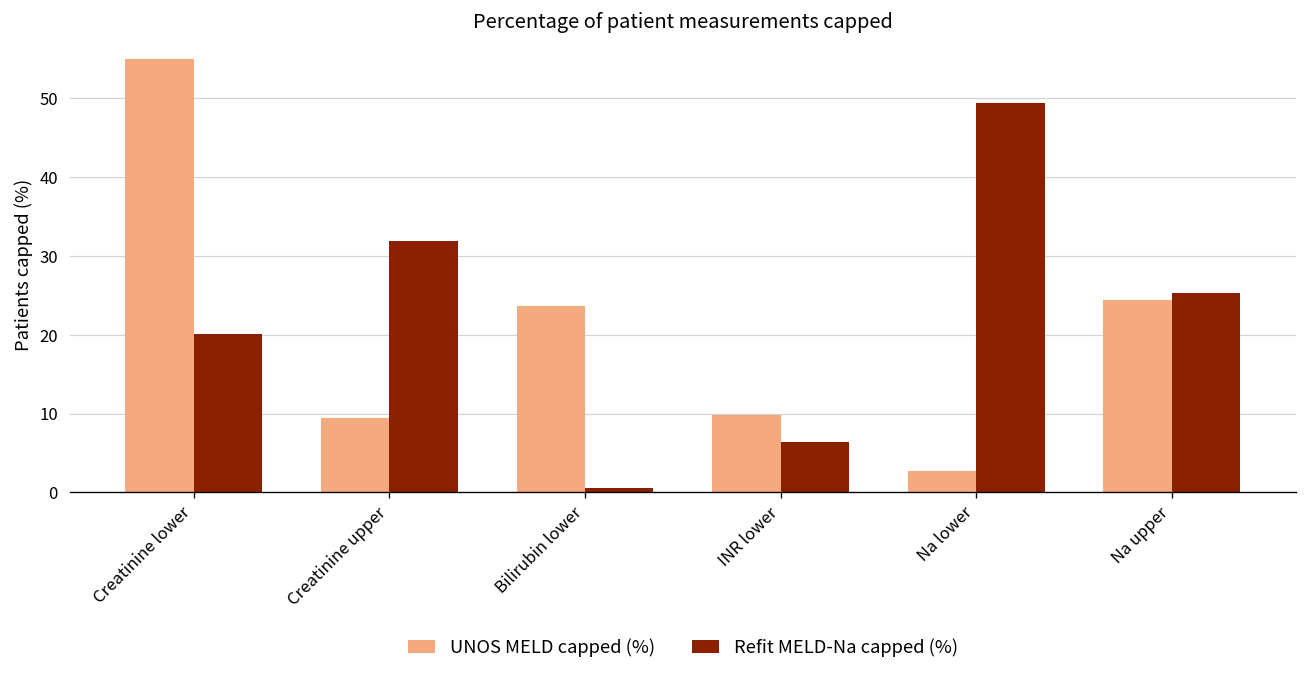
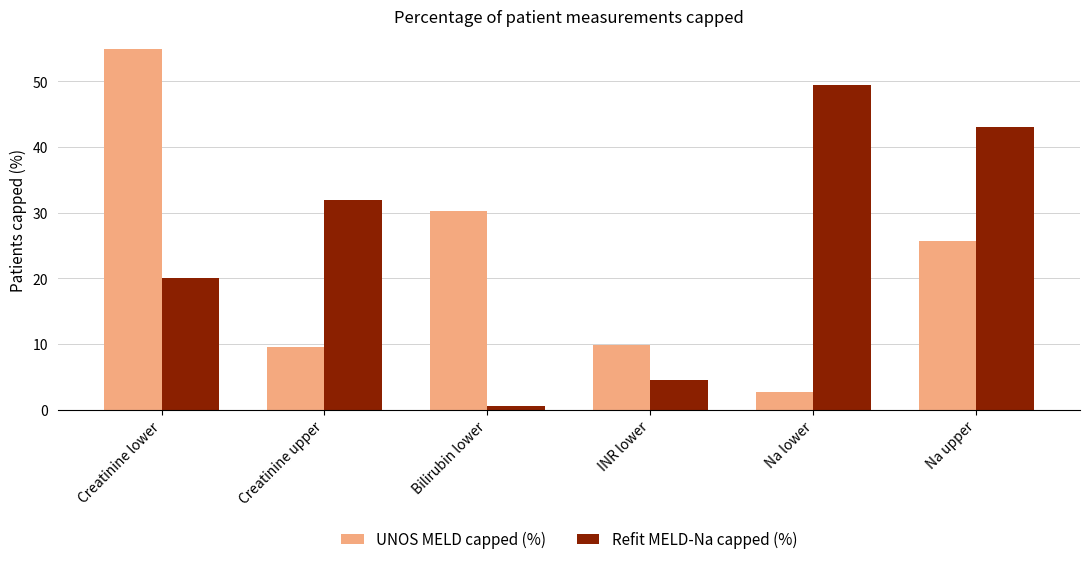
  {
    "UNOS MELD capped (%)": {
      "Creatinine lower": 55,
      "Creatinine upper": 10,
-     "Bilirubin lower": 24,
+     "Bilirubin lower": 30,
      "INR lower": 10,
      "Na lower": 3,
-     "Na upper": 24
+     "Na upper": 26
    },
    "Refit MELD-Na capped (%)": {
      "Creatinine lower": 20,
      "Creatinine upper": 32,
      "Bilirubin lower": 1,
-     "INR lower": 6,
+     "INR lower": 5,
      "Na lower": 49,
-     "Na upper": 25
+     "Na upper": 43
    }
  }
